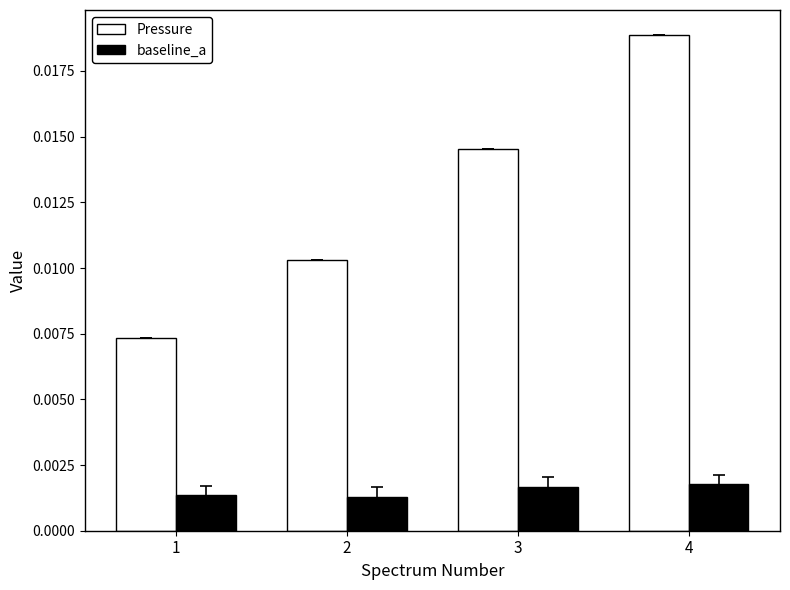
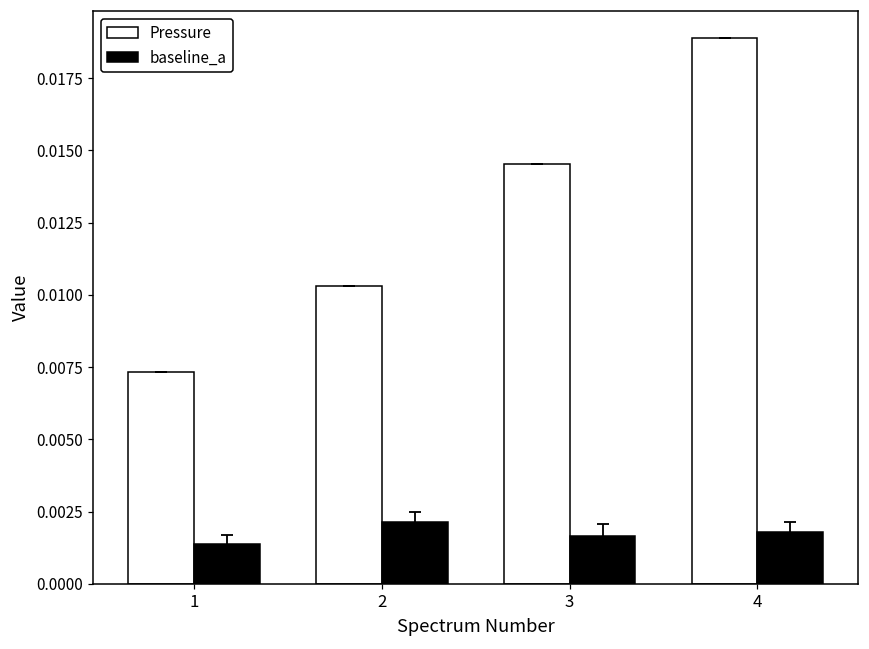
  {
    "Pressure": {
      "1": 0.0073,
      "2": 0.0103,
      "3": 0.0145,
      "4": 0.0189
    },
    "baseline_a": {
      "1": 0.0014,
-     "2": 0.0013,
+     "2": 0.0021,
      "3": 0.0016,
      "4": 0.0018
    }
  }
